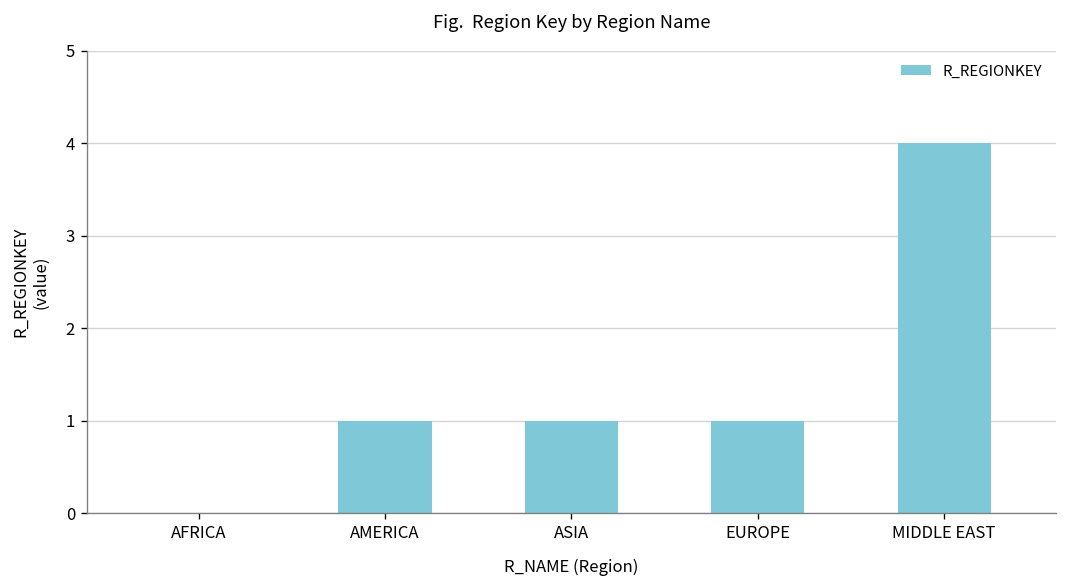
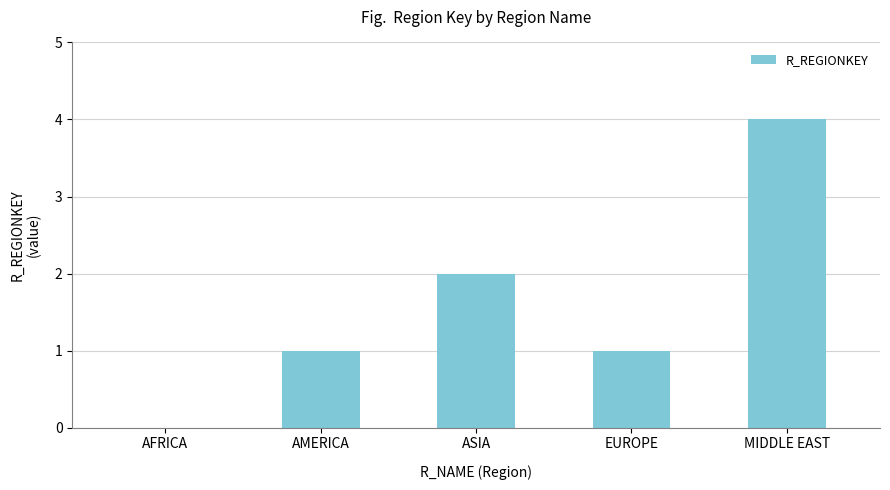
  {
    "AFRICA": 0,
    "AMERICA": 1,
-   "ASIA": 1,
+   "ASIA": 2,
    "EUROPE": 1,
    "MIDDLE EAST": 4
  }
